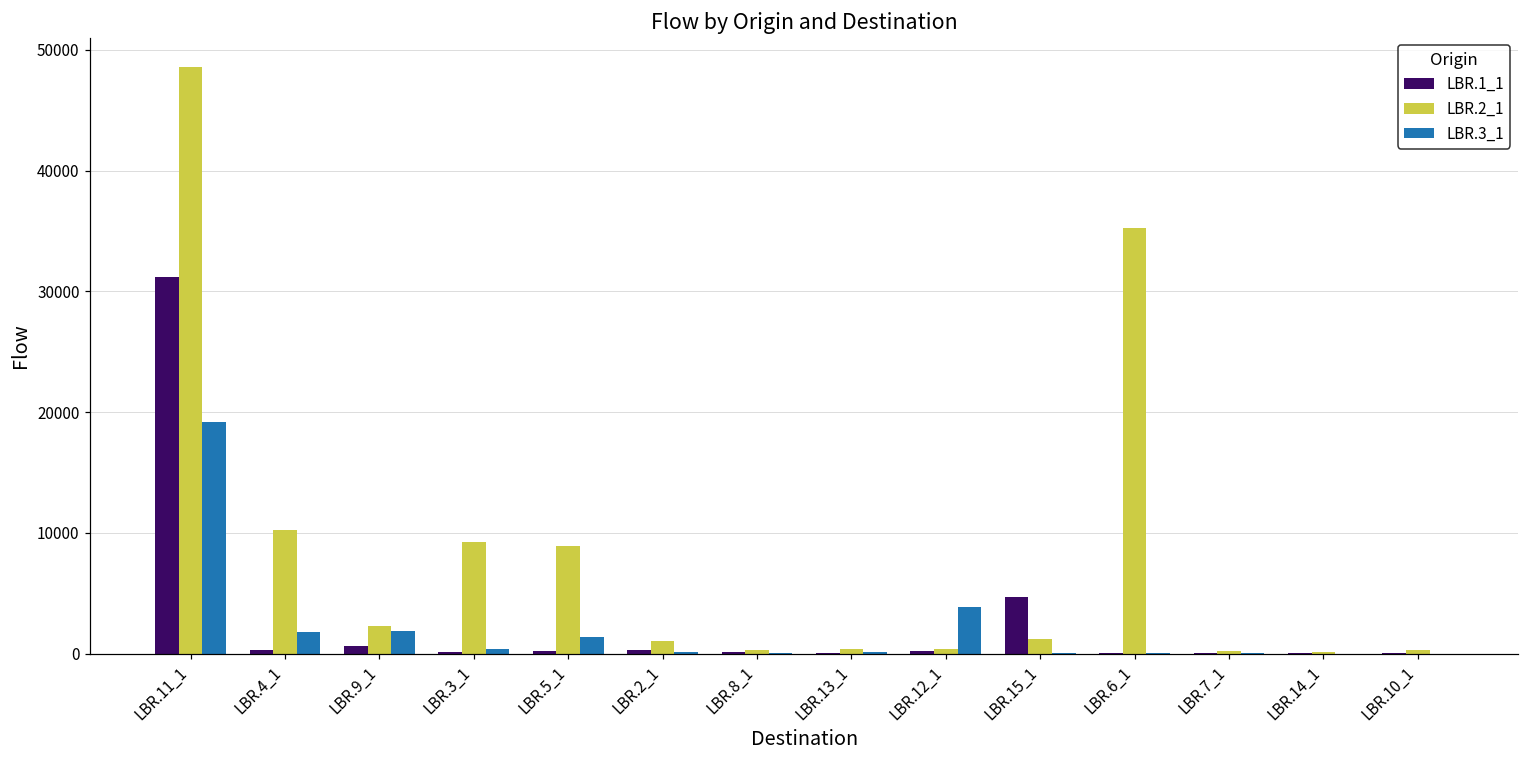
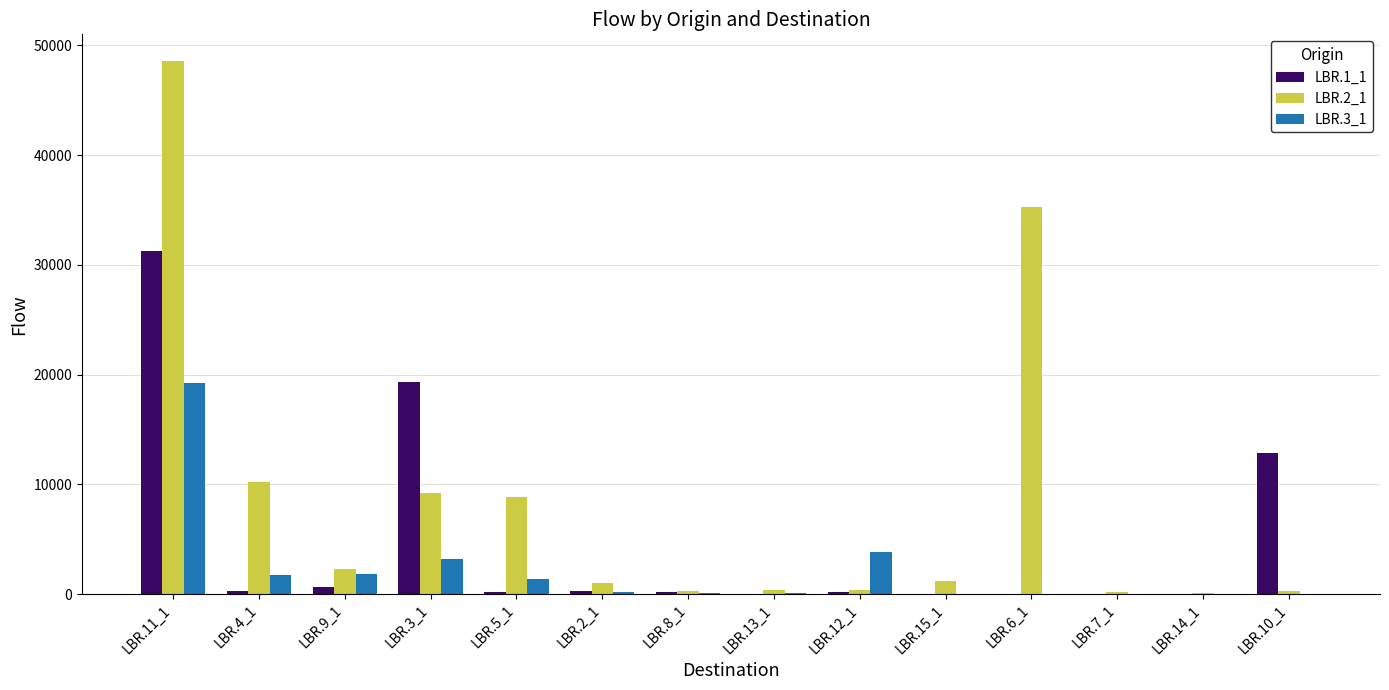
  {
    "LBR.1_1": {
      "LBR.11_1": 31200,
      "LBR.4_1": 300,
      "LBR.9_1": 600,
-     "LBR.3_1": 100,
+     "LBR.3_1": 19300,
      "LBR.2_1": 300,
      "LBR.12_1": 200,
-     "LBR.15_1": 4700,
-     "LBR.10_1": 0
+     "LBR.15_1": 0,
+     "LBR.10_1": 12900
    },
    "LBR.2_1": {
      "LBR.11_1": 48600,
      "LBR.4_1": 10200,
      "LBR.9_1": 2300,
      "LBR.3_1": 9300,
      "LBR.5_1": 8900,
      "LBR.2_1": 1000,
      "LBR.8_1": 300,
      "LBR.13_1": 400,
      "LBR.12_1": 400,
      "LBR.15_1": 1200,
      "LBR.6_1": 35300,
      "LBR.10_1": 300
    },
    "LBR.3_1": {
      "LBR.11_1": 19200,
      "LBR.4_1": 1800,
      "LBR.9_1": 1800,
-     "LBR.3_1": 400,
+     "LBR.3_1": 3300,
      "LBR.5_1": 1400,
      "LBR.12_1": 3800,
      "LBR.14_1": 0,
      "LBR.10_1": 0
    }
  }
